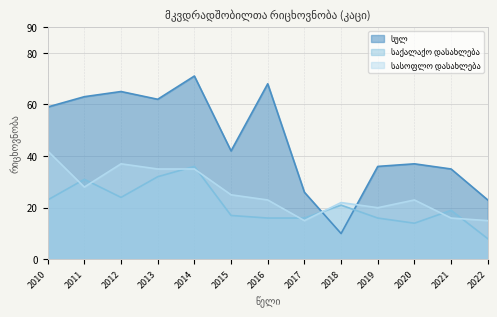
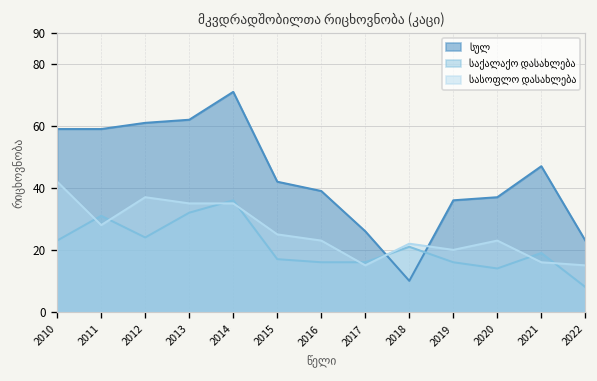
  {
    "სულ": {
      "2010": 59,
-     "2011": 63,
-     "2012": 65,
+     "2011": 59,
+     "2012": 61,
      "2013": 62,
      "2014": 71,
      "2015": 42,
-     "2016": 68,
+     "2016": 39,
      "2017": 26,
      "2018": 10,
      "2019": 36,
      "2020": 37,
-     "2021": 35,
+     "2021": 47,
      "2022": 23
    }
  }
